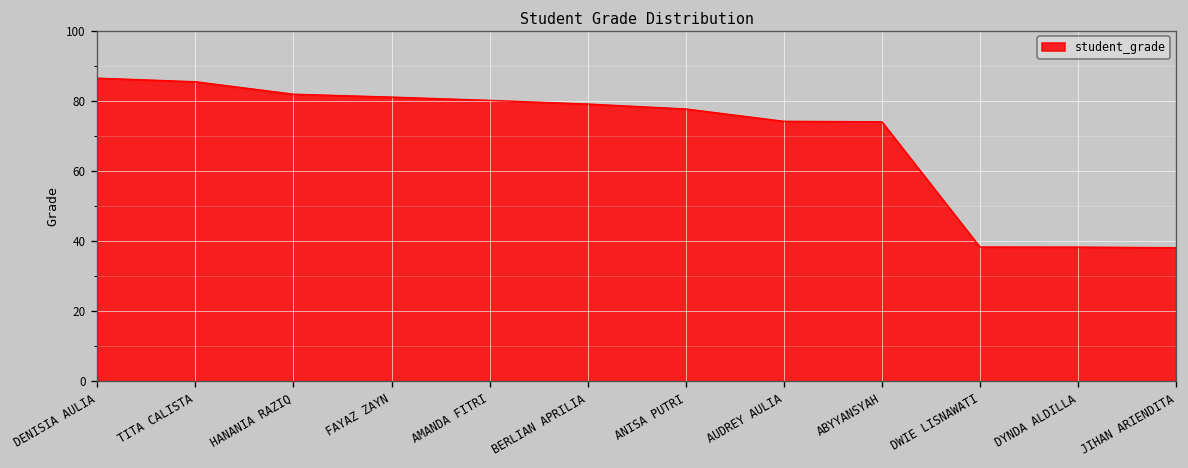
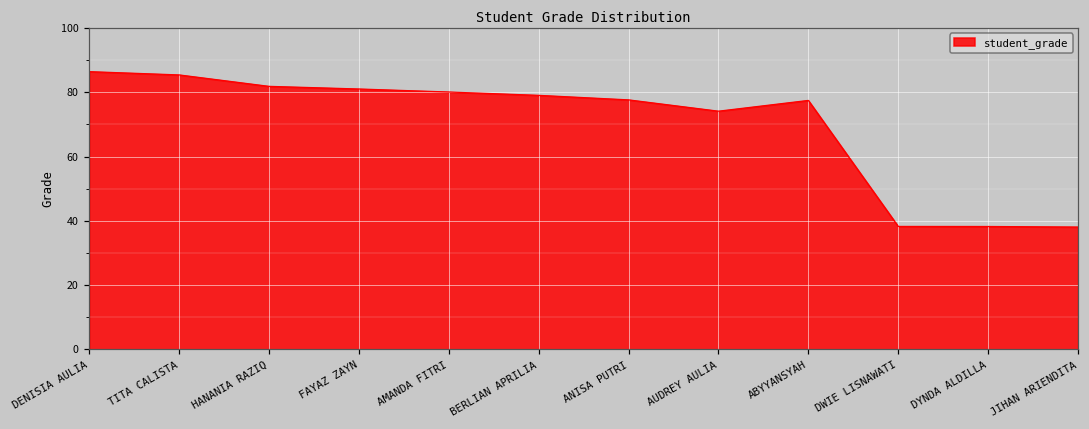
  {
    "DENISIA AULIA": 86,
    "TITA CALISTA": 85,
    "HANANIA RAZIQ": 82,
    "FAYAZ ZAYN": 81,
    "AMANDA FITRI": 80,
    "BERLIAN APRILIA": 79,
    "ANISA PUTRI": 78,
    "AUDREY AULIA": 74,
-   "ABYYANSYAH": 74,
+   "ABYYANSYAH": 77,
    "DWIE LISNAWATI": 38,
    "DYNDA ALDILLA": 38,
    "JIHAN ARIENDITA": 38
  }
